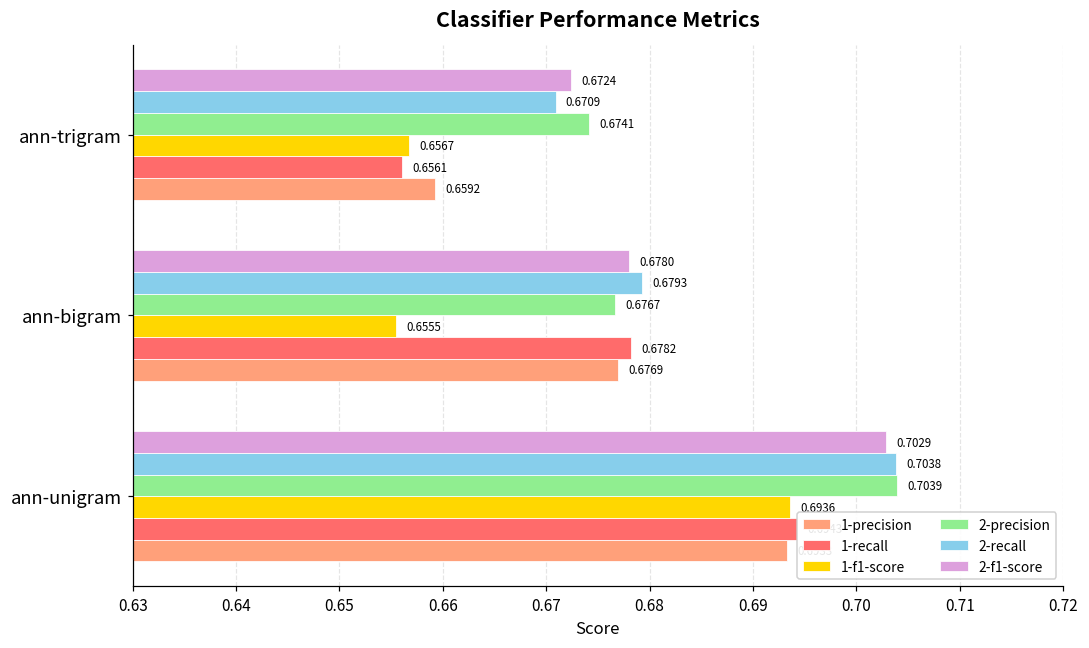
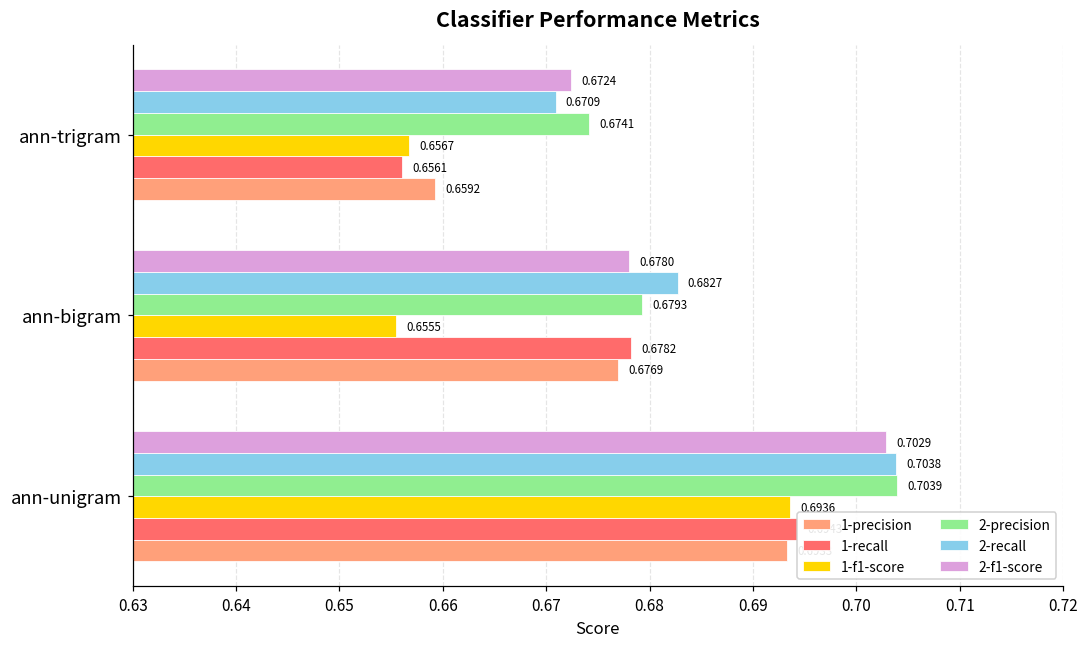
  {
    "1-f1-score": {
      "ann-trigram": 0.6567,
      "ann-bigram": 0.6555
    },
    "2-precision": {
      "ann-trigram": 0.6741,
-     "ann-bigram": 0.6767,
+     "ann-bigram": 0.6793,
      "ann-unigram": 0.7039
    },
    "2-recall": {
      "ann-trigram": 0.6709,
-     "ann-bigram": 0.6793,
+     "ann-bigram": 0.6827,
      "ann-unigram": 0.7038
    },
    "2-f1-score": {
      "ann-trigram": 0.6724,
      "ann-bigram": 0.6780,
      "ann-unigram": 0.7029
    }
  }
